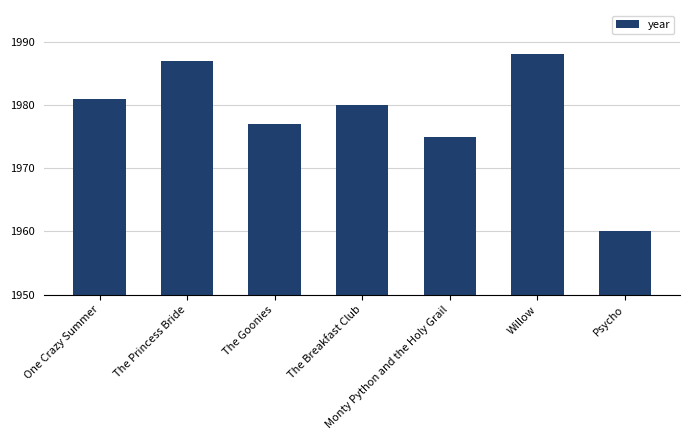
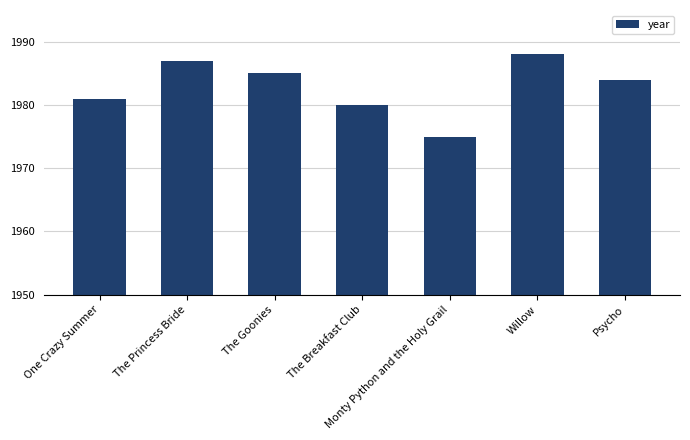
  {
    "One Crazy Summer": 1981,
    "The Princess Bride": 1987,
-   "The Goonies": 1977,
+   "The Goonies": 1985,
    "The Breakfast Club": 1980,
    "Monty Python and the Holy Grail": 1975,
    "Willow": 1988,
-   "Psycho": 1960
+   "Psycho": 1984
  }
